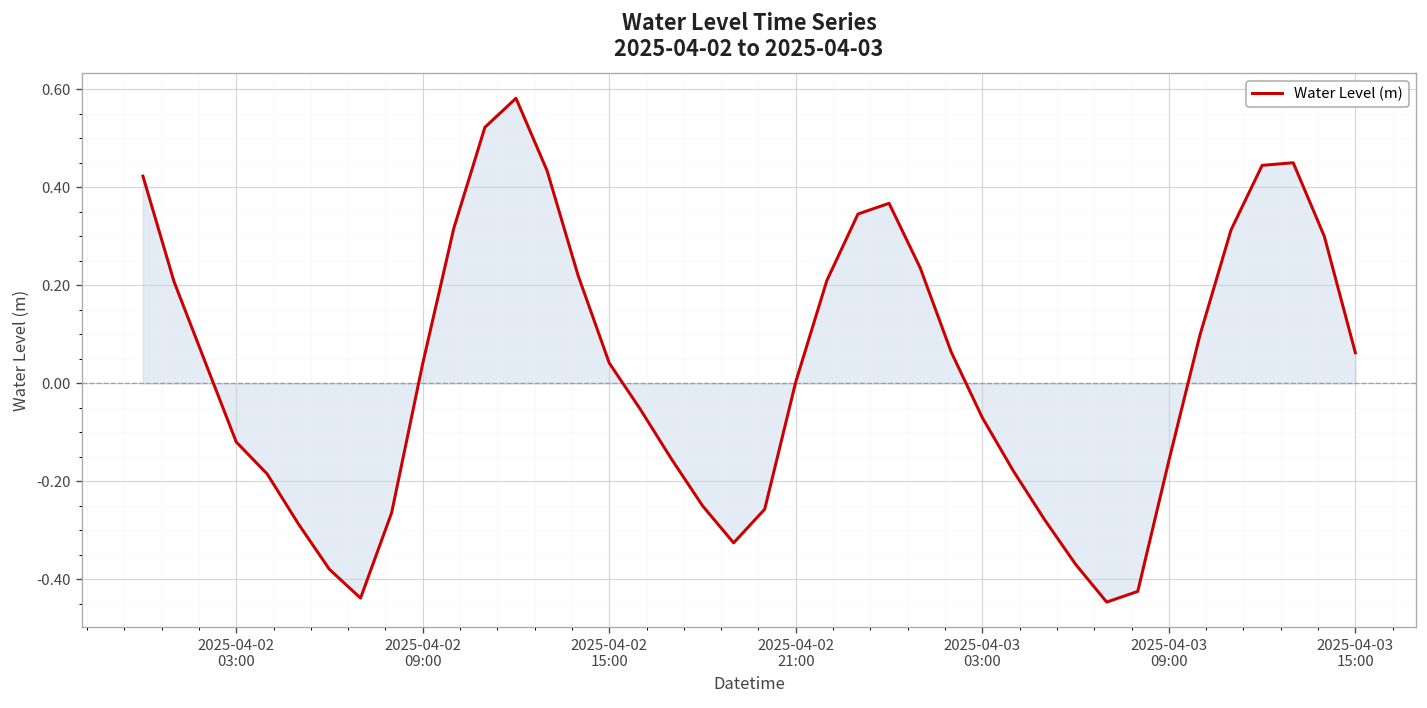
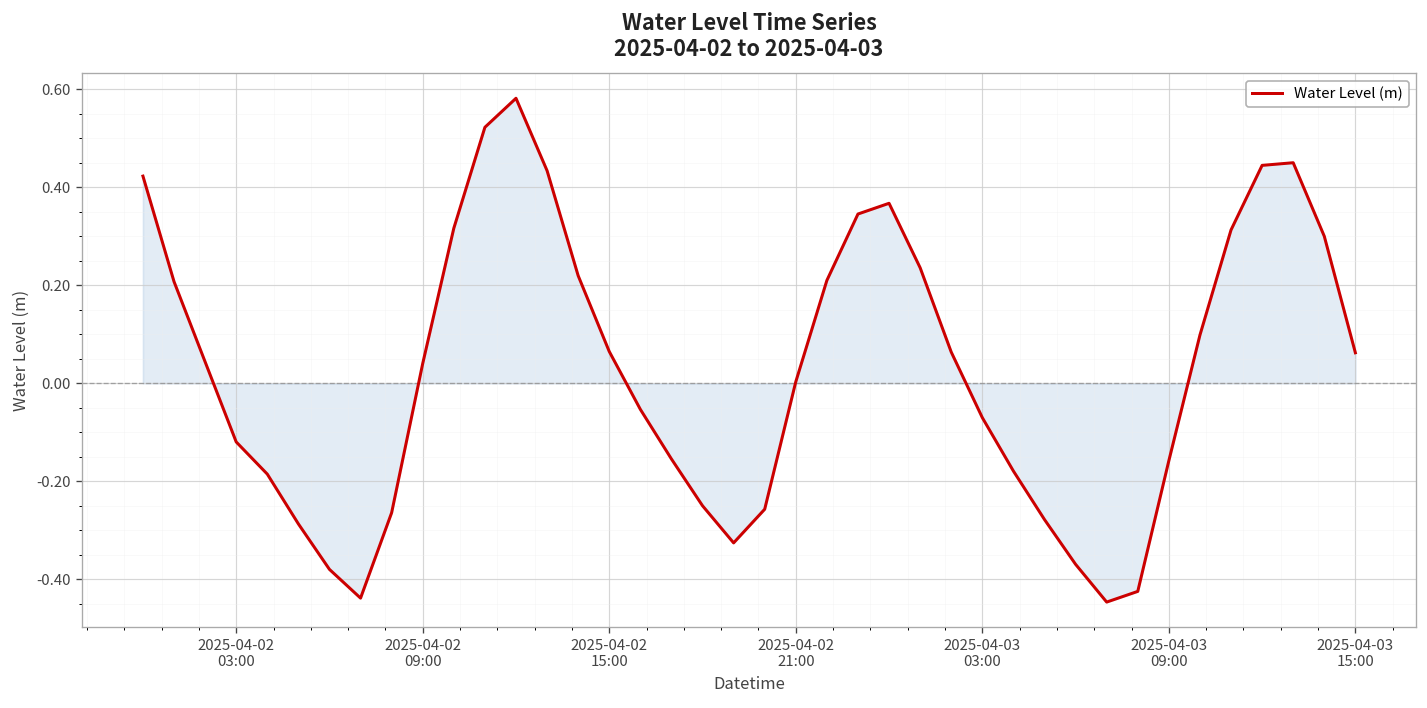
  {
    "Water Level (m)": {
      "2025-04-02 03:00": -0.12,
-     "2025-04-02 15:00": 0.04,
+     "2025-04-02 15:00": 0.06,
      "2025-04-03 03:00": -0.07,
      "2025-04-03 09:00": -0.16
    }
  }
